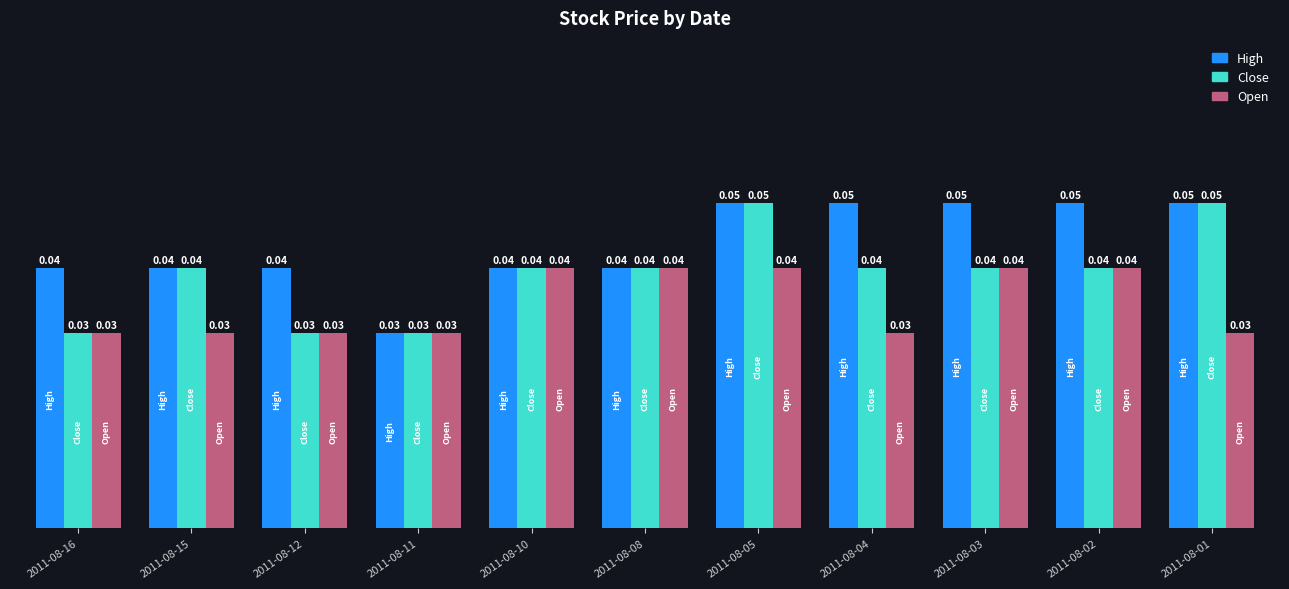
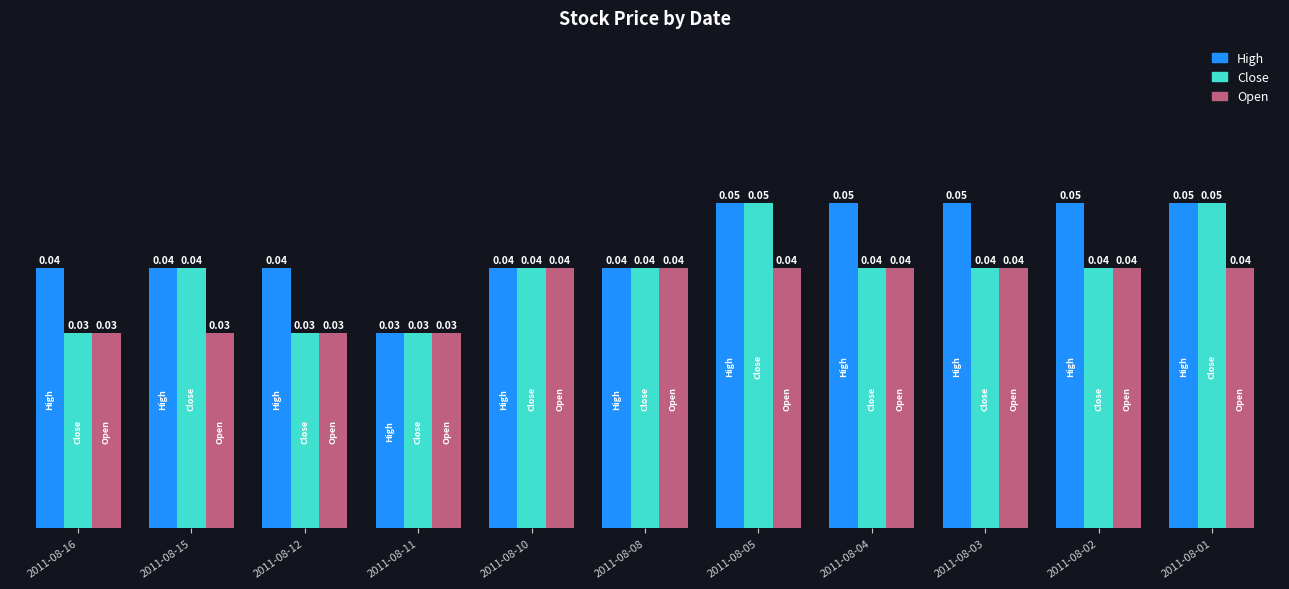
  {
    "High": {
      "2011-08-16": 0.04,
      "2011-08-15": 0.04,
      "2011-08-12": 0.04,
      "2011-08-11": 0.03,
      "2011-08-10": 0.04,
      "2011-08-08": 0.04,
      "2011-08-05": 0.05,
      "2011-08-04": 0.05,
      "2011-08-03": 0.05,
      "2011-08-02": 0.05,
      "2011-08-01": 0.05
    },
    "Close": {
      "2011-08-16": 0.03,
      "2011-08-15": 0.04,
      "2011-08-12": 0.03,
      "2011-08-11": 0.03,
      "2011-08-10": 0.04,
      "2011-08-08": 0.04,
      "2011-08-05": 0.05,
      "2011-08-04": 0.04,
      "2011-08-03": 0.04,
      "2011-08-02": 0.04,
      "2011-08-01": 0.05
    },
    "Open": {
      "2011-08-16": 0.03,
      "2011-08-15": 0.03,
      "2011-08-12": 0.03,
      "2011-08-11": 0.03,
      "2011-08-10": 0.04,
      "2011-08-08": 0.04,
      "2011-08-05": 0.04,
-     "2011-08-04": 0.03,
+     "2011-08-04": 0.04,
      "2011-08-03": 0.04,
      "2011-08-02": 0.04,
-     "2011-08-01": 0.03
+     "2011-08-01": 0.04
    }
  }
